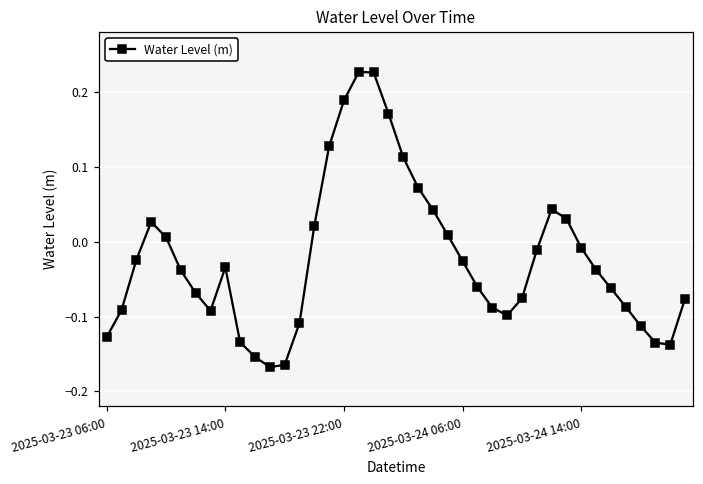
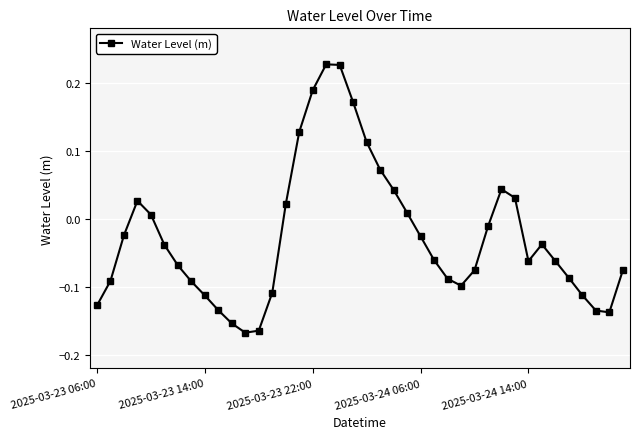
  {
    "2025-03-23 06:00": -0.13,
-   "2025-03-23 14:00": -0.03,
+   "2025-03-23 14:00": -0.11,
    "2025-03-23 22:00": 0.19,
    "2025-03-24 06:00": -0.03,
-   "2025-03-24 14:00": -0.01
+   "2025-03-24 14:00": -0.06
  }
